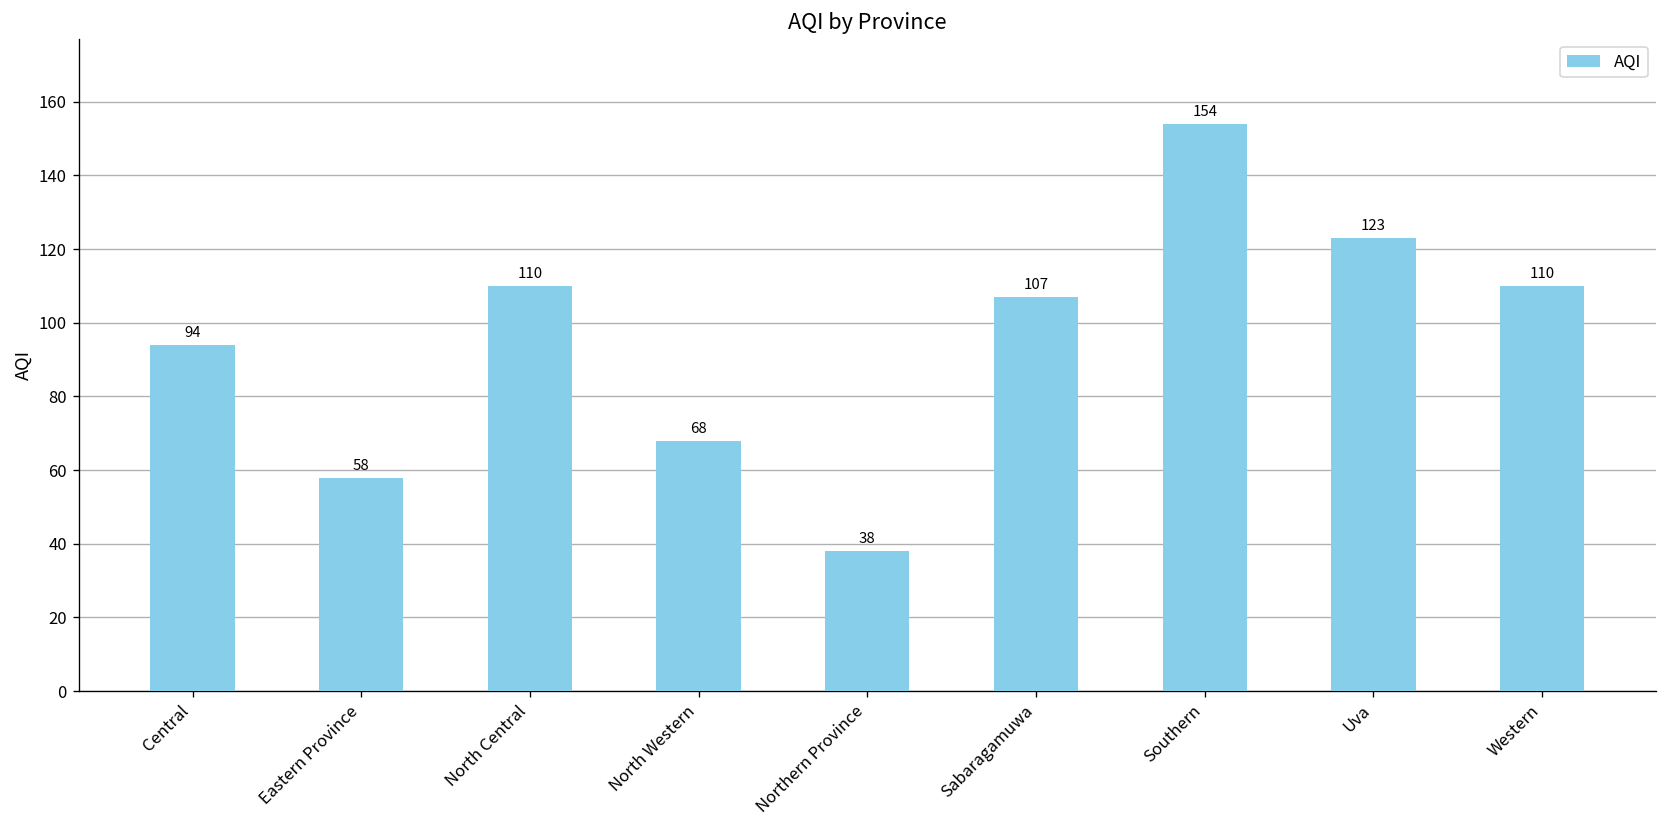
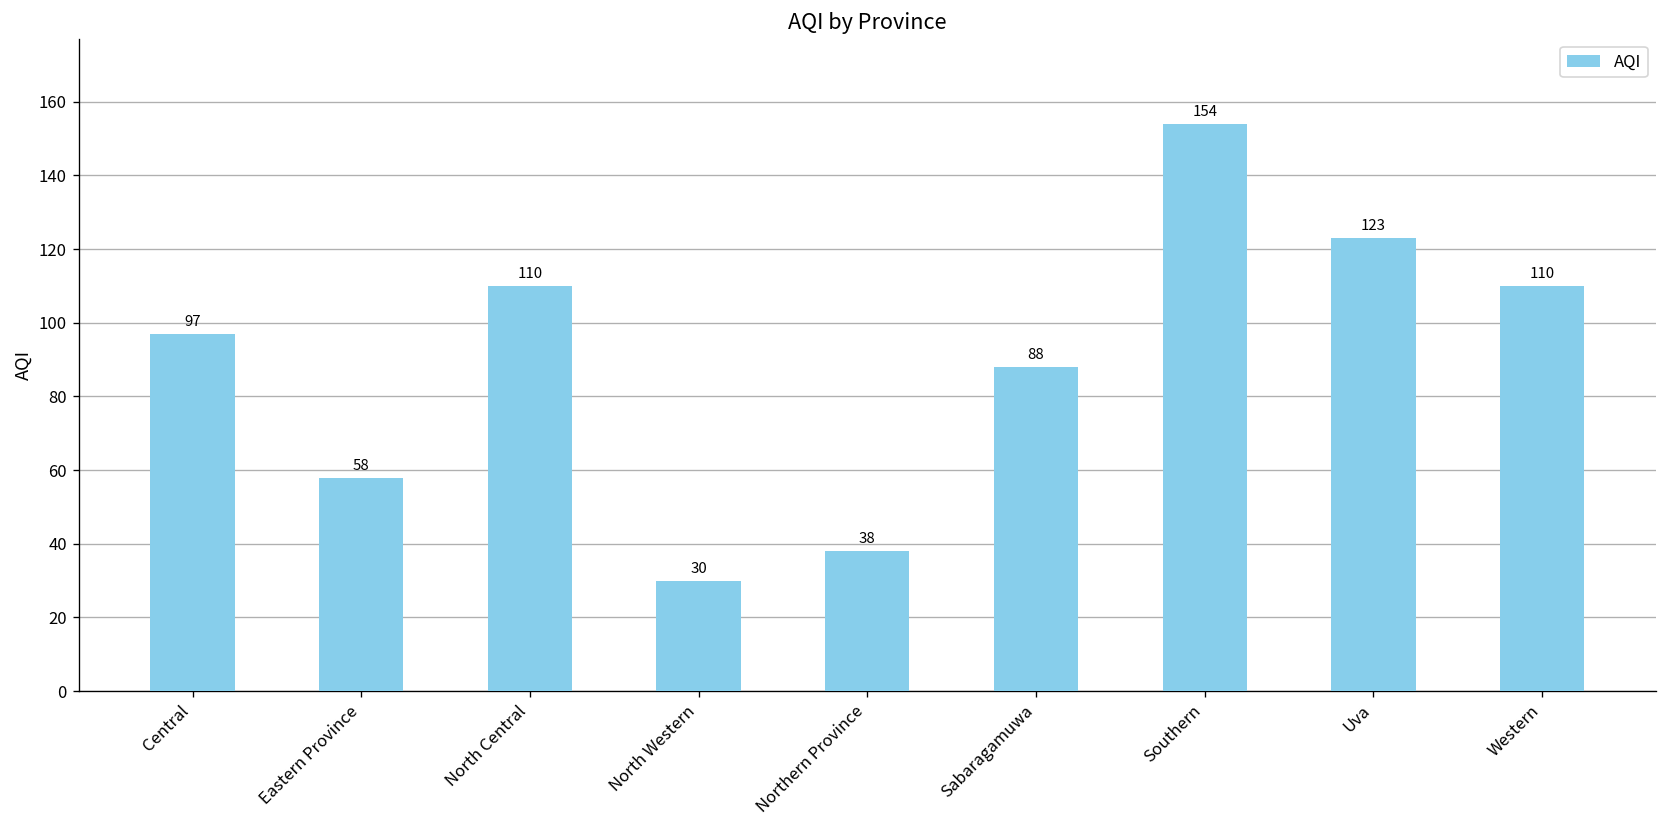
  {
-   "Central": 94,
+   "Central": 97,
    "Eastern Province": 58,
    "North Central": 110,
-   "North Western": 68,
+   "North Western": 30,
    "Northern Province": 38,
-   "Sabaragamuwa": 107,
+   "Sabaragamuwa": 88,
    "Southern": 154,
    "Uva": 123,
    "Western": 110
  }
